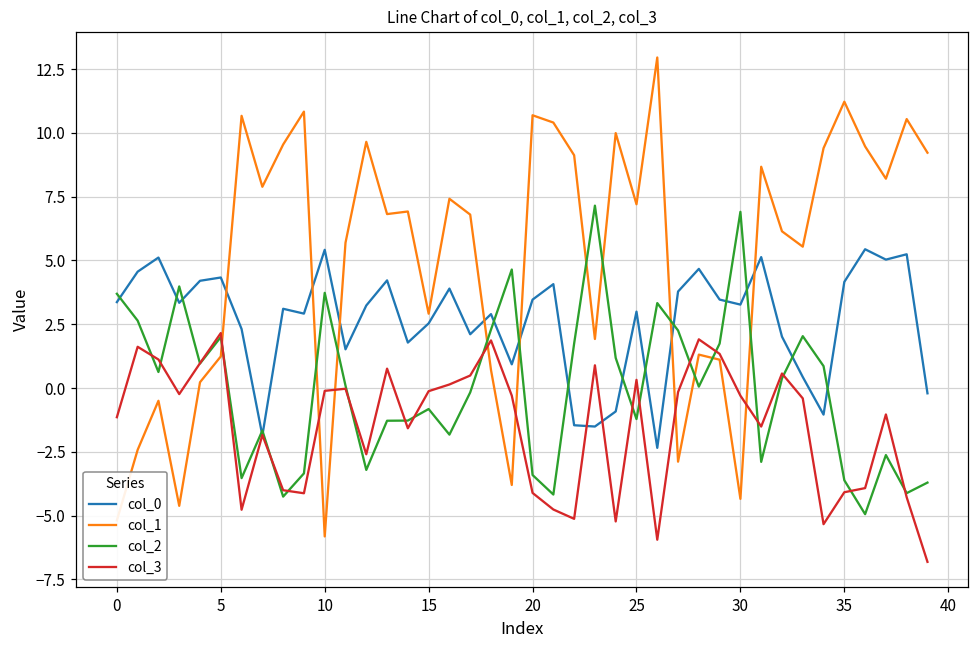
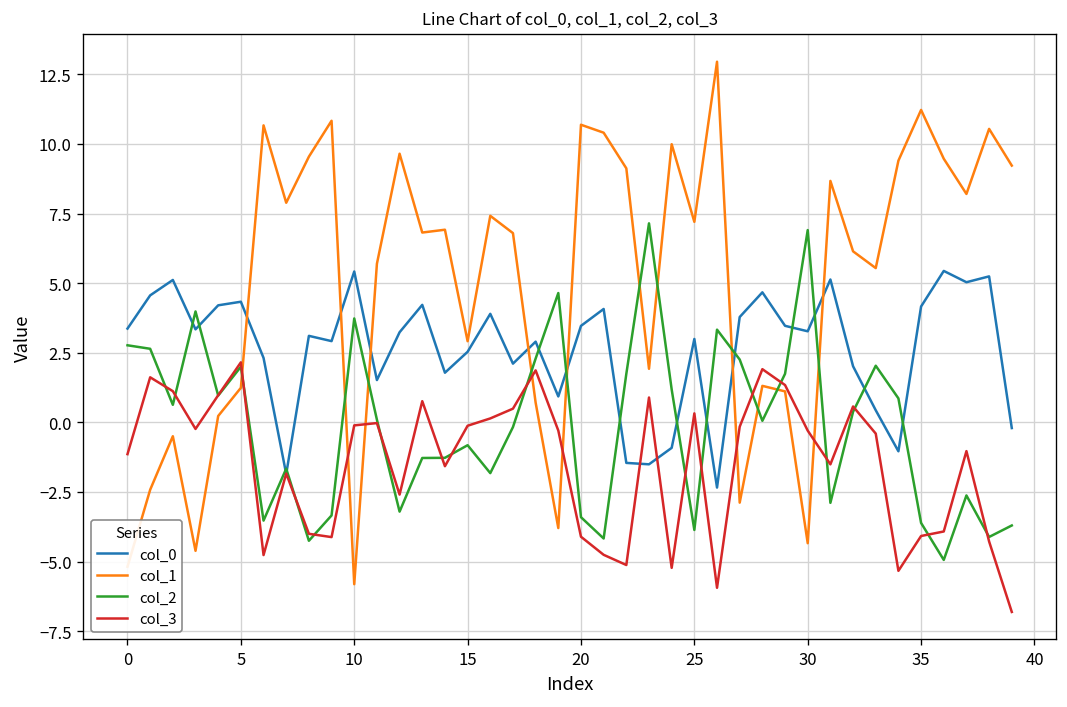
  {
    "col_0": {
      "0": 3.4,
      "5": 4.3,
      "10": 5.4,
      "15": 2.5,
      "20": 3.5,
      "25": 3.0,
      "30": 3.3,
      "35": 4.2
    },
    "col_1": {
      "5": 1.2,
      "10": -5.8,
      "15": 2.9,
      "20": 10.7,
      "25": 7.2,
      "30": -4.3,
      "35": 11.2
    },
    "col_2": {
-     "0": 3.7,
+     "0": 2.8,
      "5": 2.0,
      "10": 3.7,
      "15": -0.8,
      "20": -3.4,
-     "25": -1.2,
+     "25": -3.9,
      "30": 6.9,
      "35": -3.6
    },
    "col_3": {
      "0": -1.1,
      "5": 2.2,
      "10": -0.1,
      "15": -0.1,
      "20": -4.1,
      "25": 0.3,
      "30": -0.3,
      "35": -4.1
    }
  }
